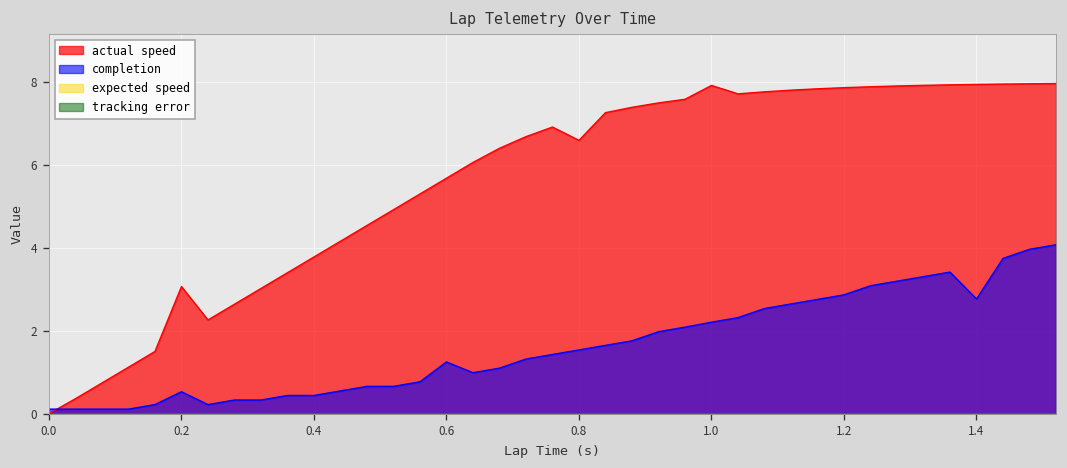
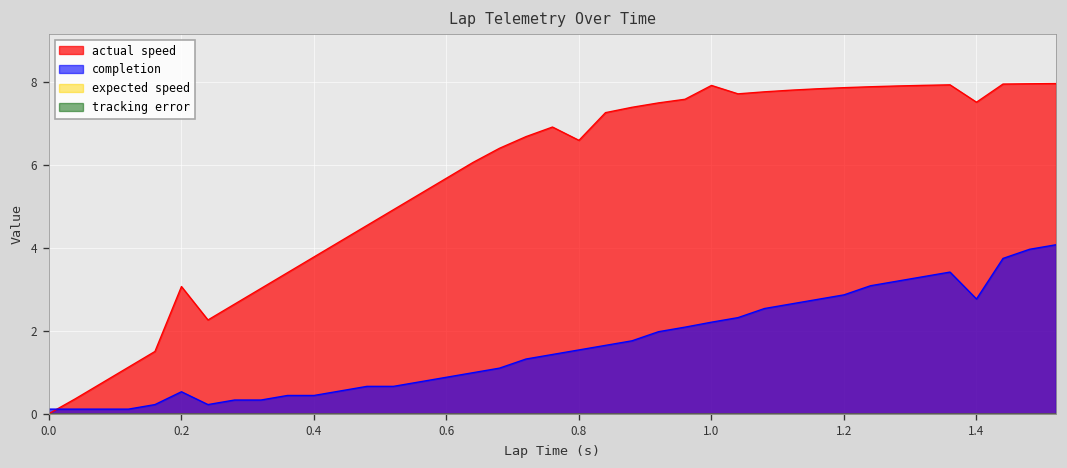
  {
    "actual speed": {
      "0.2": 3.1,
      "0.4": 3.8,
      "0.6": 5.7,
      "0.8": 6.6,
      "1.0": 7.9,
      "1.2": 7.9,
-     "1.4": 8.0
+     "1.4": 7.5
    },
    "completion": {
      "0.0": 0.1,
      "0.2": 0.5,
      "0.4": 0.4,
-     "0.6": 1.3,
+     "0.6": 0.9,
      "0.8": 1.5,
      "1.0": 2.2,
      "1.2": 2.9,
      "1.4": 2.8
    },
    "tracking error": {
      "0.2": 0.0,
      "0.4": 0.0,
      "0.6": 0.0,
      "0.8": 0.0,
      "1.0": 0.0,
      "1.2": 0.0,
      "1.4": 0.0
    }
  }
